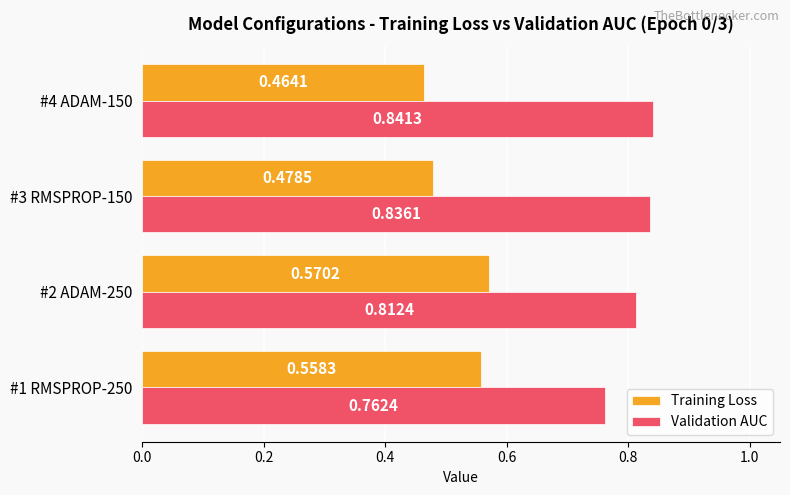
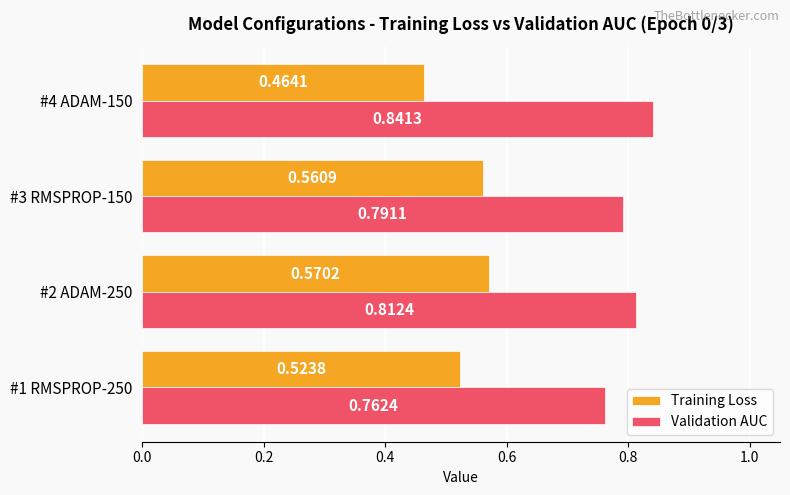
  {
    "Training Loss": {
      "#4 ADAM-150": 0.4641,
-     "#3 RMSPROP-150": 0.4785,
+     "#3 RMSPROP-150": 0.5609,
      "#2 ADAM-250": 0.5702,
-     "#1 RMSPROP-250": 0.5583
+     "#1 RMSPROP-250": 0.5238
    },
    "Validation AUC": {
      "#4 ADAM-150": 0.8413,
-     "#3 RMSPROP-150": 0.8361,
+     "#3 RMSPROP-150": 0.7911,
      "#2 ADAM-250": 0.8124,
      "#1 RMSPROP-250": 0.7624
    }
  }
